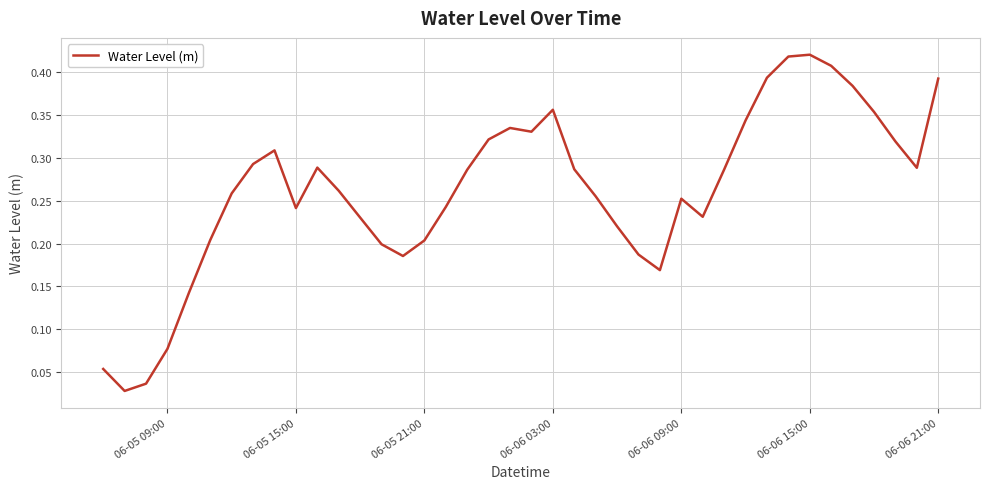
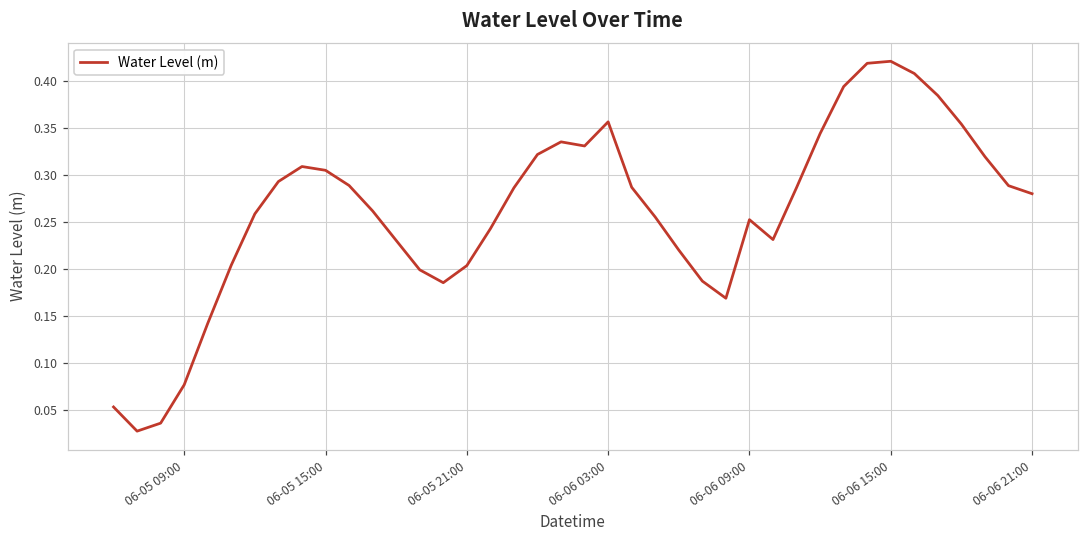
  {
    "06-05 09:00": 0.08,
-   "06-05 15:00": 0.24,
+   "06-05 15:00": 0.30,
    "06-05 21:00": 0.20,
    "06-06 03:00": 0.36,
    "06-06 09:00": 0.25,
    "06-06 15:00": 0.42,
-   "06-06 21:00": 0.39
+   "06-06 21:00": 0.28
  }
